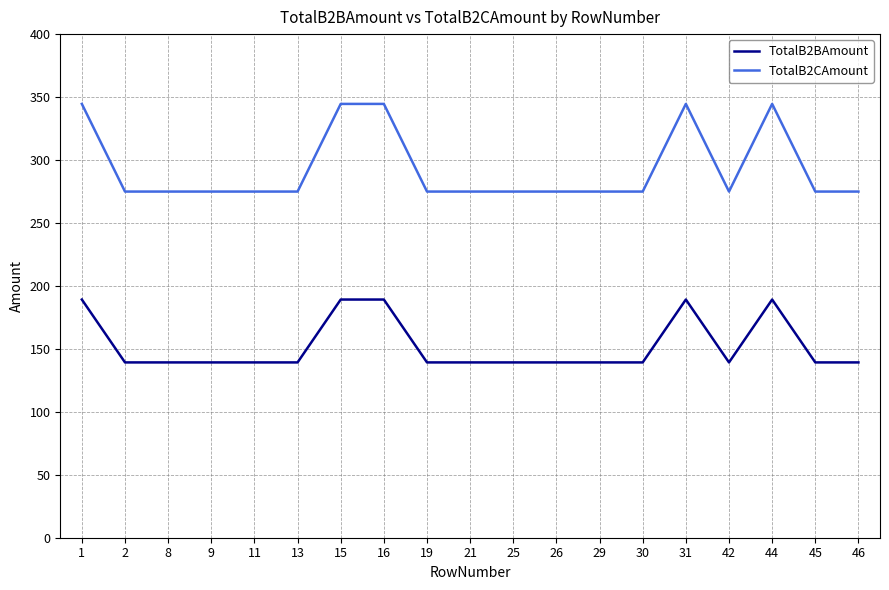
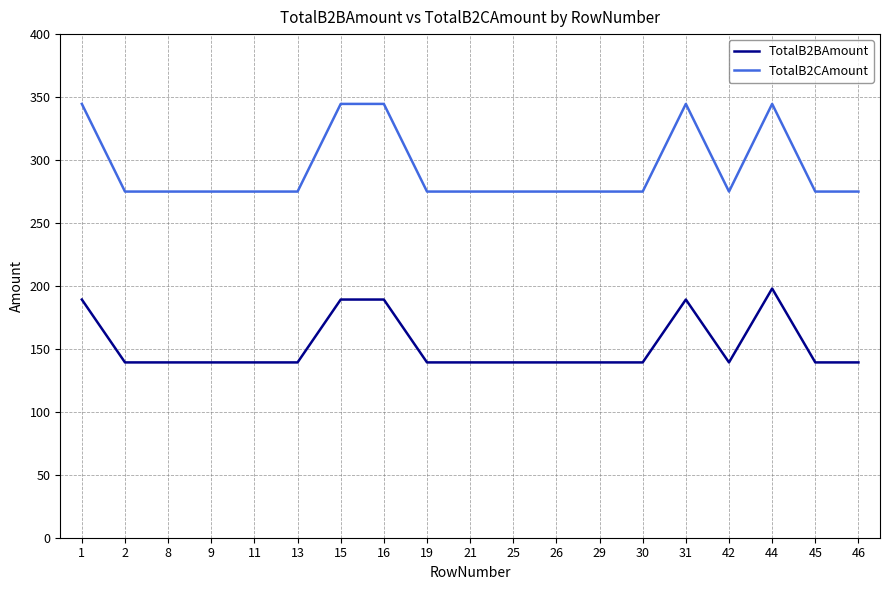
  {
    "TotalB2BAmount": {
      "1": 189,
      "2": 139,
      "8": 139,
      "9": 139,
      "11": 139,
      "13": 139,
      "15": 189,
      "16": 189,
      "19": 139,
      "21": 139,
      "25": 139,
      "26": 139,
      "29": 139,
      "30": 139,
      "31": 189,
      "42": 139,
-     "44": 189,
+     "44": 198,
      "45": 139,
      "46": 139
    },
    "TotalB2CAmount": {
      "1": 345,
      "2": 275,
      "8": 275,
      "9": 275,
      "11": 275,
      "13": 275,
      "15": 345,
      "16": 345,
      "19": 275,
      "21": 275,
      "25": 275,
      "26": 275,
      "29": 275,
      "30": 275,
      "31": 345,
      "42": 275,
      "44": 345,
      "45": 275,
      "46": 275
    }
  }
